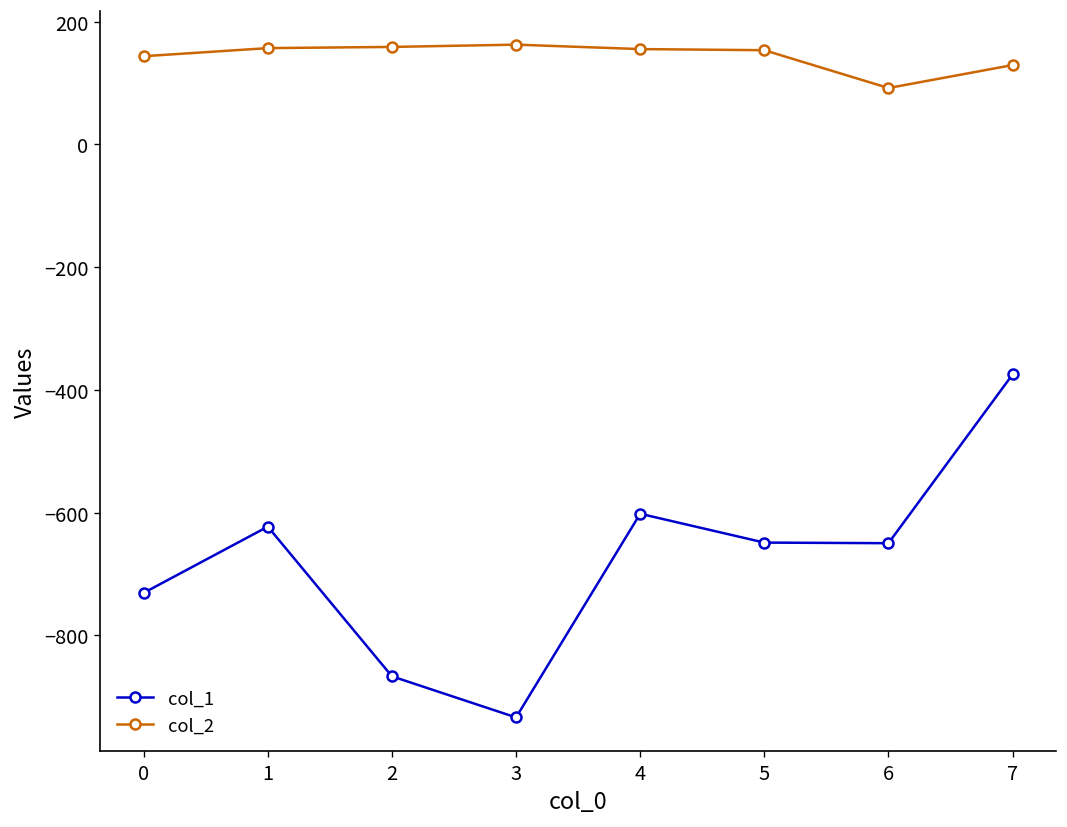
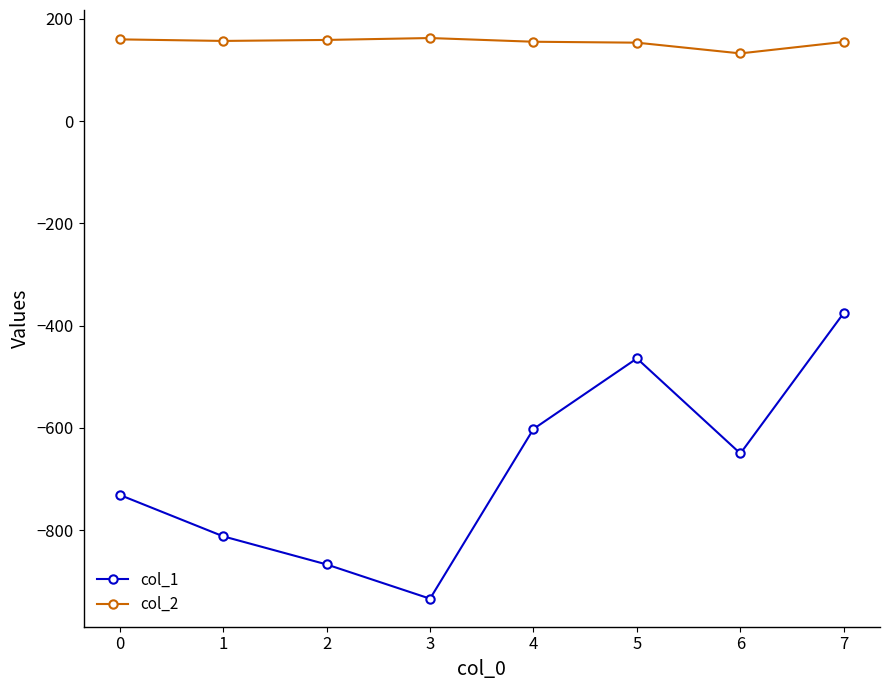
  {
    "col_1": {
      "0": -730,
-     "1": -620,
+     "1": -810,
      "2": -870,
      "3": -930,
      "4": -600,
-     "5": -650,
+     "5": -460,
      "6": -650,
      "7": -380
    },
    "col_2": {
-     "0": 140,
+     "0": 160,
      "1": 160,
      "2": 160,
      "3": 160,
      "4": 160,
      "5": 150,
-     "6": 90,
-     "7": 130
+     "6": 130,
+     "7": 160
    }
  }
